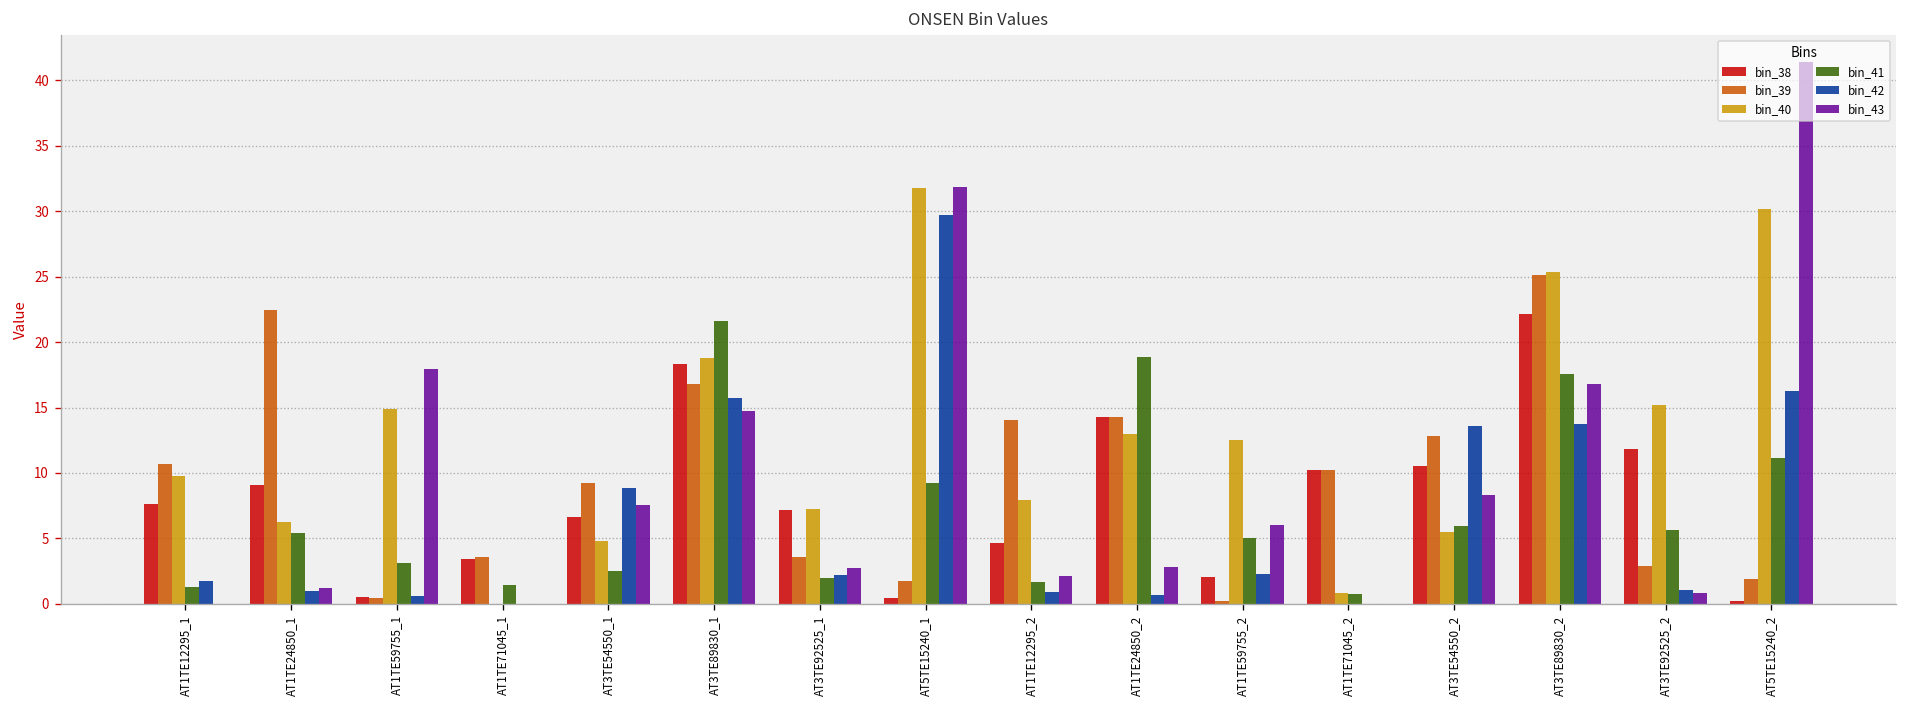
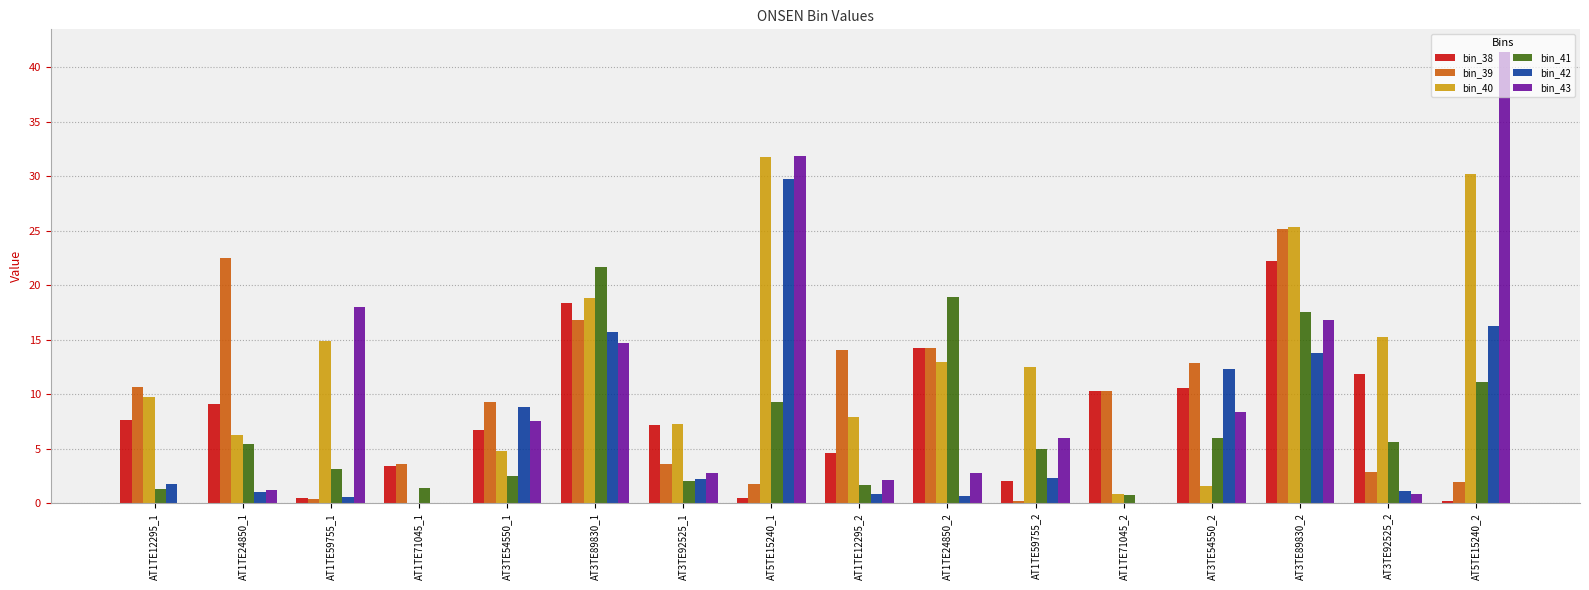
  {
    "bin_38": {
      "AT1TE12295_1": 7.6,
      "AT1TE24850_1": 9.1,
      "AT1TE59755_1": 0.5,
      "AT1TE71045_1": 3.4,
      "AT3TE54550_1": 6.7,
      "AT3TE89830_1": 18.4,
      "AT3TE92525_1": 7.2,
      "AT5TE15240_1": 0.4,
      "AT1TE12295_2": 4.6,
      "AT1TE24850_2": 14.3,
      "AT1TE59755_2": 2.0,
      "AT1TE71045_2": 10.2,
      "AT3TE54550_2": 10.6,
      "AT3TE89830_2": 22.2,
      "AT3TE92525_2": 11.8,
      "AT5TE15240_2": 0.2
    },
    "bin_39": {
      "AT1TE12295_1": 10.7,
      "AT1TE24850_1": 22.5,
      "AT1TE59755_1": 0.4,
      "AT1TE71045_1": 3.6,
      "AT3TE54550_1": 9.2,
      "AT3TE89830_1": 16.8,
      "AT3TE92525_1": 3.6,
      "AT5TE15240_1": 1.7,
      "AT1TE12295_2": 14.1,
      "AT1TE24850_2": 14.3,
      "AT1TE71045_2": 10.2,
      "AT3TE54550_2": 12.9,
      "AT3TE89830_2": 25.1,
      "AT3TE92525_2": 2.9,
      "AT5TE15240_2": 1.9
    },
    "bin_40": {
      "AT1TE12295_1": 9.8,
      "AT1TE24850_1": 6.2,
      "AT1TE59755_1": 14.9,
      "AT1TE71045_1": 0.0,
      "AT3TE54550_1": 4.8,
      "AT3TE89830_1": 18.8,
      "AT3TE92525_1": 7.2,
      "AT5TE15240_1": 31.8,
      "AT1TE12295_2": 7.9,
      "AT1TE24850_2": 13.0,
      "AT1TE59755_2": 12.5,
      "AT1TE71045_2": 0.8,
-     "AT3TE54550_2": 5.5,
+     "AT3TE54550_2": 1.5,
      "AT3TE89830_2": 25.4,
      "AT3TE92525_2": 15.2,
      "AT5TE15240_2": 30.2
    },
    "bin_41": {
      "AT1TE12295_1": 1.3,
      "AT1TE24850_1": 5.4,
      "AT1TE59755_1": 3.1,
      "AT1TE71045_1": 1.4,
      "AT3TE54550_1": 2.5,
      "AT3TE89830_1": 21.6,
      "AT3TE92525_1": 2.0,
      "AT5TE15240_1": 9.3,
      "AT1TE12295_2": 1.7,
      "AT1TE24850_2": 18.9,
      "AT1TE59755_2": 5.0,
      "AT1TE71045_2": 0.7,
      "AT3TE54550_2": 5.9,
      "AT3TE89830_2": 17.5,
      "AT3TE92525_2": 5.6,
      "AT5TE15240_2": 11.1
    },
    "bin_42": {
      "AT1TE12295_1": 1.7,
      "AT1TE24850_1": 1.0,
      "AT1TE59755_1": 0.6,
      "AT1TE71045_1": 0.0,
      "AT3TE54550_1": 8.9,
      "AT3TE89830_1": 15.7,
      "AT3TE92525_1": 2.2,
      "AT5TE15240_1": 29.8,
      "AT1TE12295_2": 0.9,
      "AT1TE24850_2": 0.6,
      "AT1TE59755_2": 2.3,
      "AT1TE71045_2": 0.0,
-     "AT3TE54550_2": 13.6,
+     "AT3TE54550_2": 12.3,
      "AT3TE89830_2": 13.8,
      "AT3TE92525_2": 1.1,
      "AT5TE15240_2": 16.3
    },
    "bin_43": {
      "AT1TE12295_1": 0.0,
      "AT1TE24850_1": 1.2,
      "AT1TE59755_1": 18.0,
      "AT1TE71045_1": 0.0,
      "AT3TE54550_1": 7.5,
      "AT3TE89830_1": 14.7,
      "AT3TE92525_1": 2.7,
      "AT5TE15240_1": 31.9,
      "AT1TE12295_2": 2.1,
      "AT1TE24850_2": 2.8,
      "AT1TE59755_2": 6.0,
      "AT1TE71045_2": 0.0,
      "AT3TE54550_2": 8.3,
      "AT3TE89830_2": 16.8,
      "AT3TE92525_2": 0.8
    }
  }
